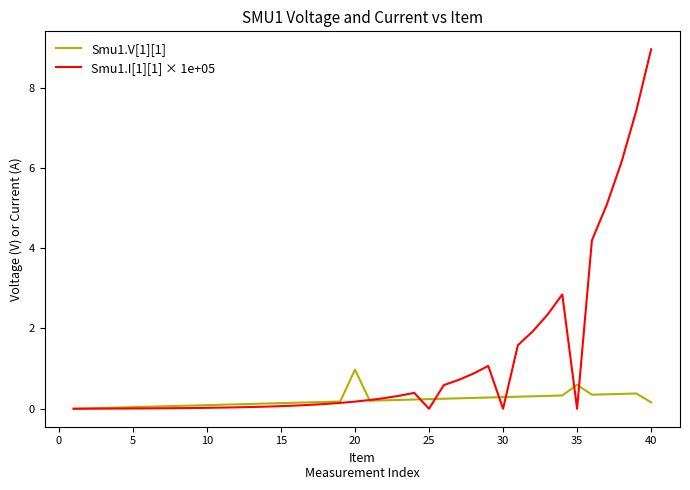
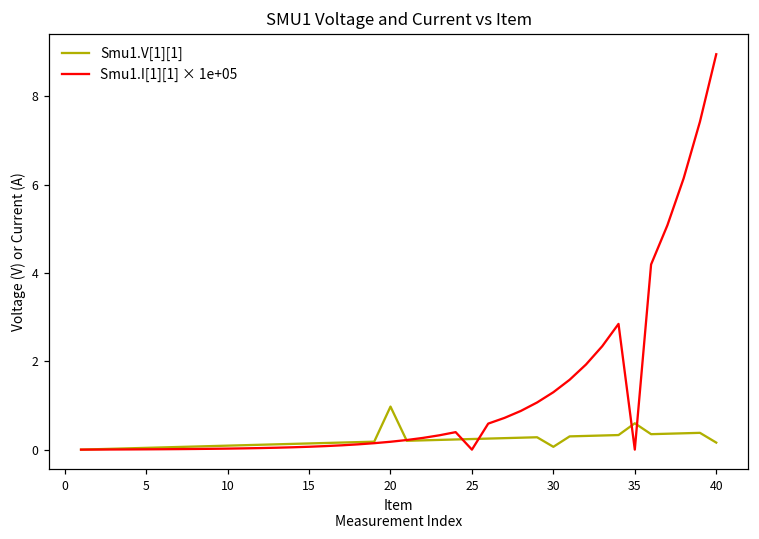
  {
    "Smu1.V[1][1]": {
      "10": 0.1,
      "15": 0.1,
      "20": 1.0,
      "25": 0.2,
-     "30": 0.3,
+     "30": 0.1,
      "35": 0.6,
      "40": 0.2
    },
    "Smu1.I[1][1] × 1e+05": {
      "10": 0.0,
      "15": 0.1,
      "20": 0.2,
      "25": 0.0,
-     "30": 0.0,
+     "30": 1.3,
      "35": 0.0,
      "40": 9.0
    }
  }
